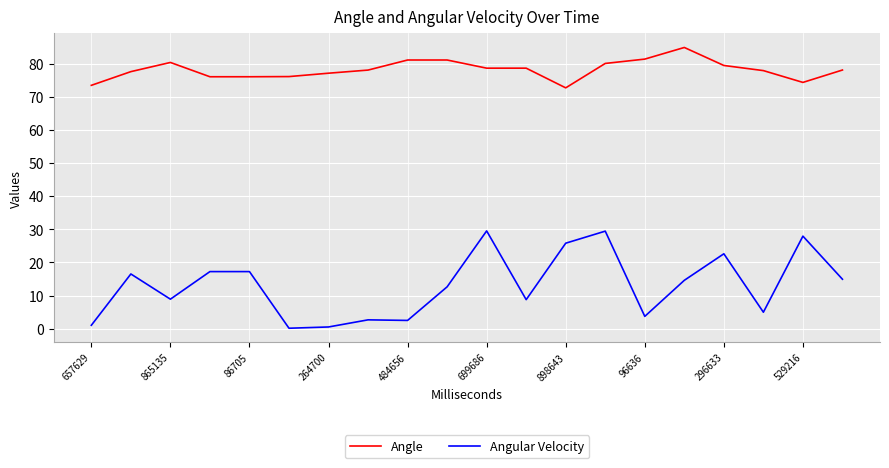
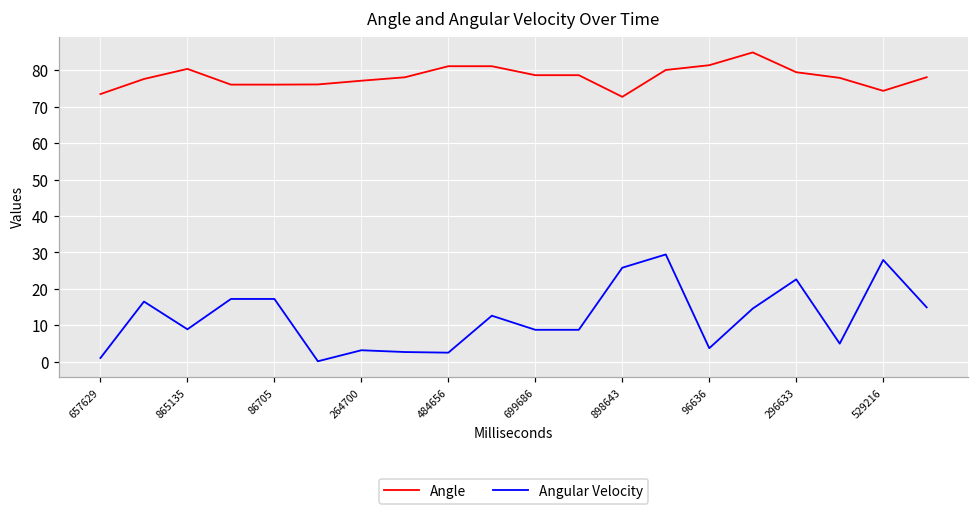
  {
    "Angle": {
      "657629": 73,
      "865135": 80,
      "86705": 76,
      "264700": 77,
      "484656": 81,
      "699686": 79,
      "898643": 73,
      "96636": 81,
      "296633": 79,
      "529216": 74
    },
    "Angular Velocity": {
      "657629": 1,
      "865135": 9,
      "86705": 17,
-     "264700": 1,
+     "264700": 3,
      "484656": 3,
-     "699686": 30,
+     "699686": 9,
      "898643": 26,
      "96636": 4,
      "296633": 23,
      "529216": 28
    }
  }
